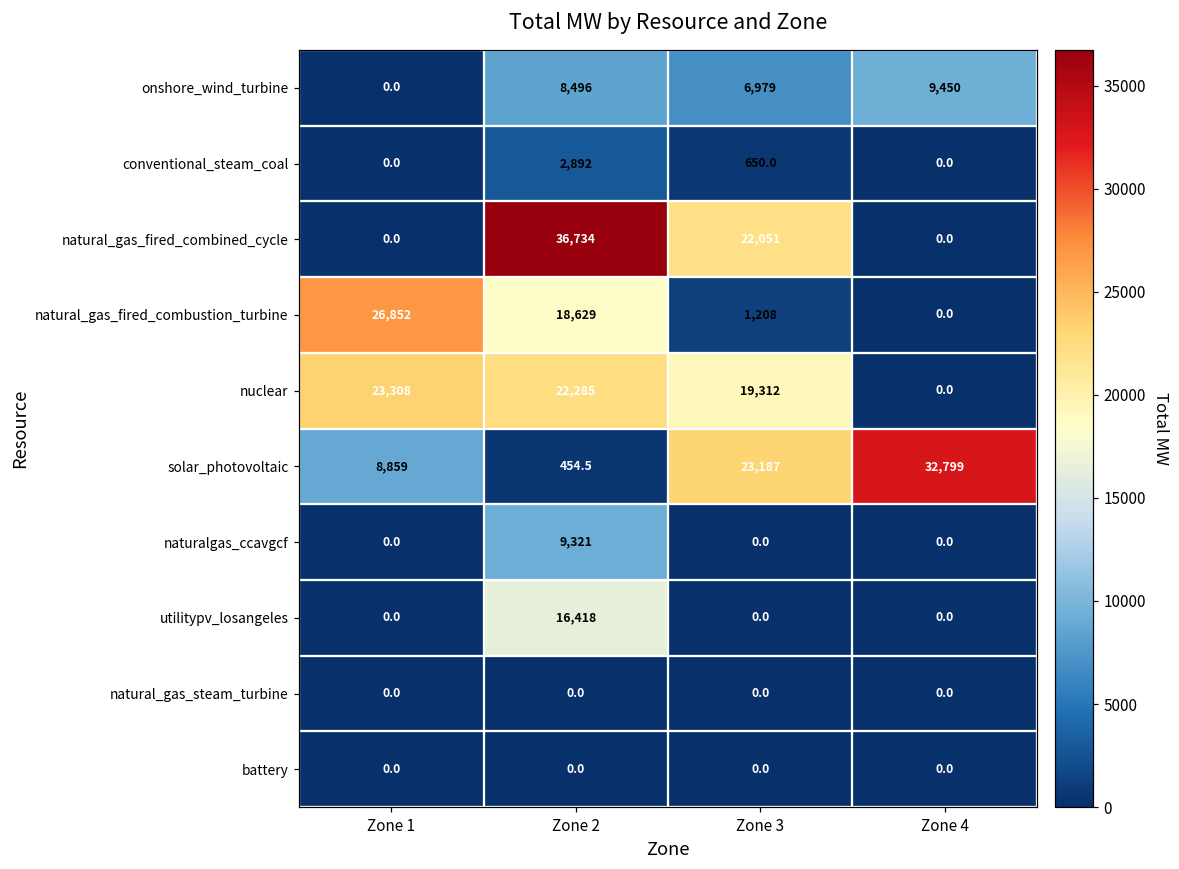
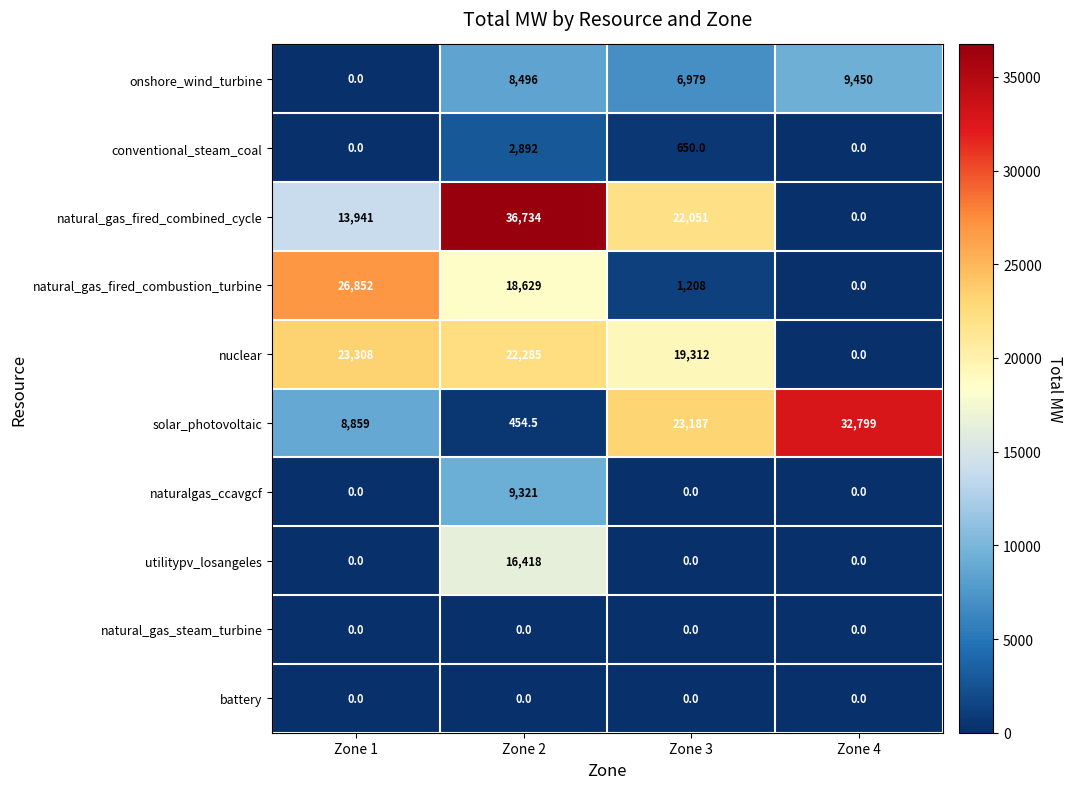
  {
    "onshore_wind_turbine": {
      "Zone 1": "0.0",
      "Zone 2": "8,496",
      "Zone 3": "6,979",
      "Zone 4": "9,450"
    },
    "conventional_steam_coal": {
      "Zone 1": "0.0",
      "Zone 2": "2,892",
      "Zone 3": "650.0",
      "Zone 4": "0.0"
    },
    "natural_gas_fired_combined_cycle": {
-     "Zone 1": "0.0",
+     "Zone 1": "13,941",
      "Zone 2": "36,734",
      "Zone 3": "22,051",
      "Zone 4": "0.0"
    },
    "natural_gas_fired_combustion_turbine": {
      "Zone 1": "26,852",
      "Zone 2": "18,629",
      "Zone 3": "1,208",
      "Zone 4": "0.0"
    },
    "nuclear": {
      "Zone 1": "23,308",
      "Zone 2": "22,285",
      "Zone 3": "19,312",
      "Zone 4": "0.0"
    },
    "solar_photovoltaic": {
      "Zone 1": "8,859",
      "Zone 2": "454.5",
      "Zone 3": "23,187",
      "Zone 4": "32,799"
    },
    "naturalgas_ccavgcf": {
      "Zone 1": "0.0",
      "Zone 2": "9,321",
      "Zone 3": "0.0",
      "Zone 4": "0.0"
    },
    "utilitypv_losangeles": {
      "Zone 1": "0.0",
      "Zone 2": "16,418",
      "Zone 3": "0.0",
      "Zone 4": "0.0"
    },
    "natural_gas_steam_turbine": {
      "Zone 1": "0.0",
      "Zone 2": "0.0",
      "Zone 3": "0.0",
      "Zone 4": "0.0"
    },
    "battery": {
      "Zone 1": "0.0",
      "Zone 2": "0.0",
      "Zone 3": "0.0",
      "Zone 4": "0.0"
    }
  }
